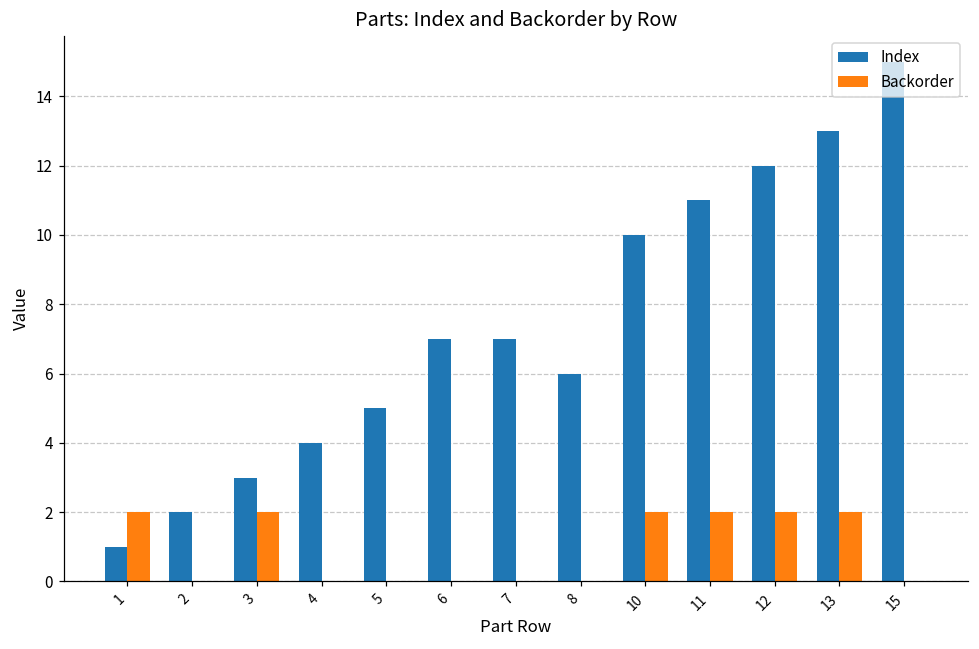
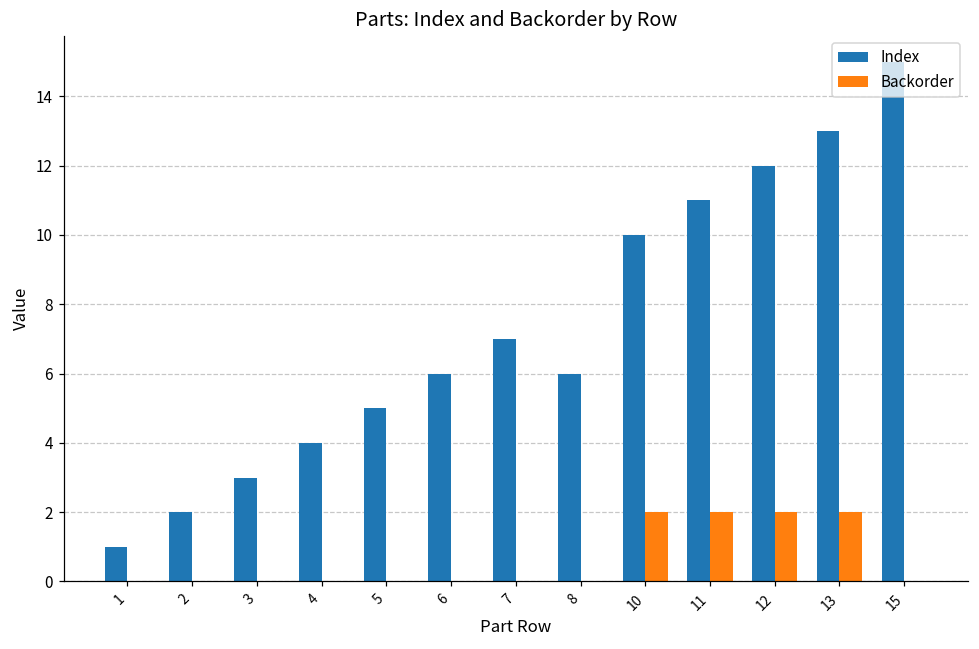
  {
    "Index": {
      "1": 1,
      "2": 2,
      "3": 3,
      "4": 4,
      "5": 5,
-     "6": 7,
+     "6": 6,
      "7": 7,
      "8": 6,
      "10": 10,
      "11": 11,
      "12": 12,
      "13": 13
    },
    "Backorder": {
-     "1": 2,
+     "1": 0,
      "2": 0,
-     "3": 2,
+     "3": 0,
      "4": 0,
      "5": 0,
      "6": 0,
      "7": 0,
      "8": 0,
      "10": 2,
      "11": 2,
      "12": 2,
      "13": 2,
      "15": 0
    }
  }
